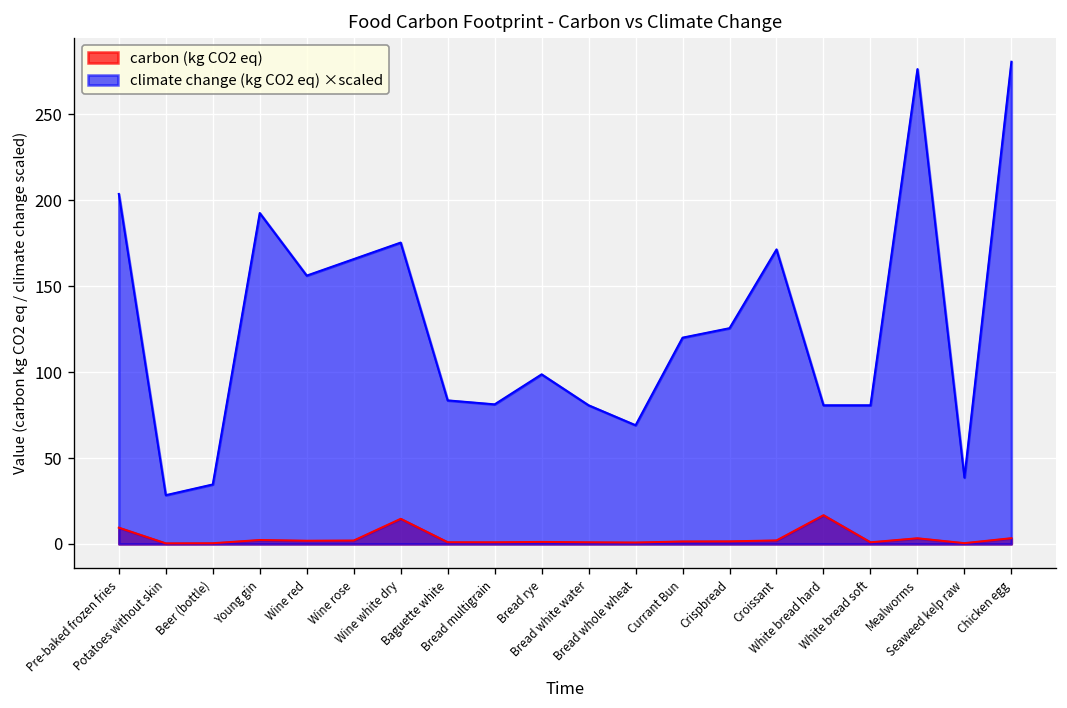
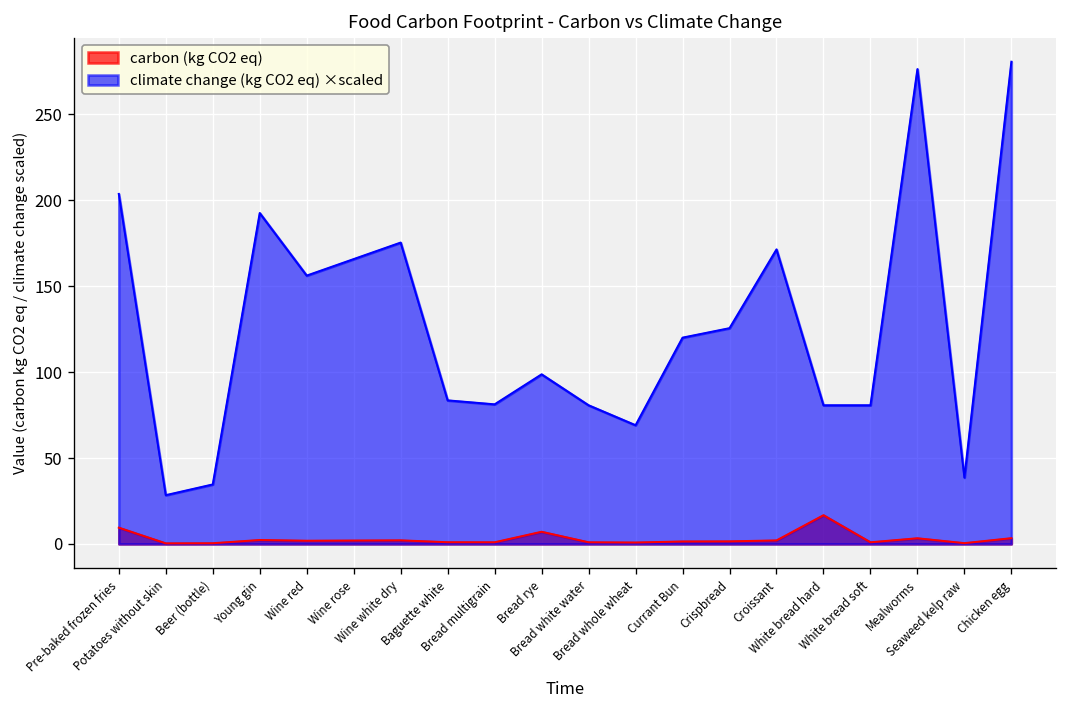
  {
    "carbon (kg CO2 eq)": {
      "Pre-baked frozen fries": 9,
      "Potatoes without skin": 0,
      "Beer (bottle)": 0,
      "Young gin": 2,
      "Wine red": 2,
      "Wine rose": 2,
-     "Wine white dry": 15,
+     "Wine white dry": 2,
      "Baguette white": 1,
      "Bread multigrain": 1,
-     "Bread rye": 1,
+     "Bread rye": 7,
      "Bread white water": 1,
      "Bread whole wheat": 1,
      "Currant Bun": 1,
      "Crispbread": 2,
      "Croissant": 2,
      "White bread hard": 17,
      "White bread soft": 1,
      "Mealworms": 3,
      "Seaweed kelp raw": 0,
      "Chicken egg": 3
    },
    "climate change (kg CO2 eq) ×scaled": {
      "Pre-baked frozen fries": 204,
      "Potatoes without skin": 28,
      "Beer (bottle)": 35,
      "Young gin": 193,
      "Wine red": 156,
      "Wine rose": 166,
      "Wine white dry": 175,
      "Baguette white": 84,
      "Bread multigrain": 81,
      "Bread rye": 99,
      "Bread white water": 81,
      "Bread whole wheat": 69,
      "Currant Bun": 120,
      "Crispbread": 126,
      "Croissant": 171,
      "White bread hard": 81,
      "White bread soft": 81,
      "Mealworms": 276,
      "Seaweed kelp raw": 39,
      "Chicken egg": 281
    }
  }
